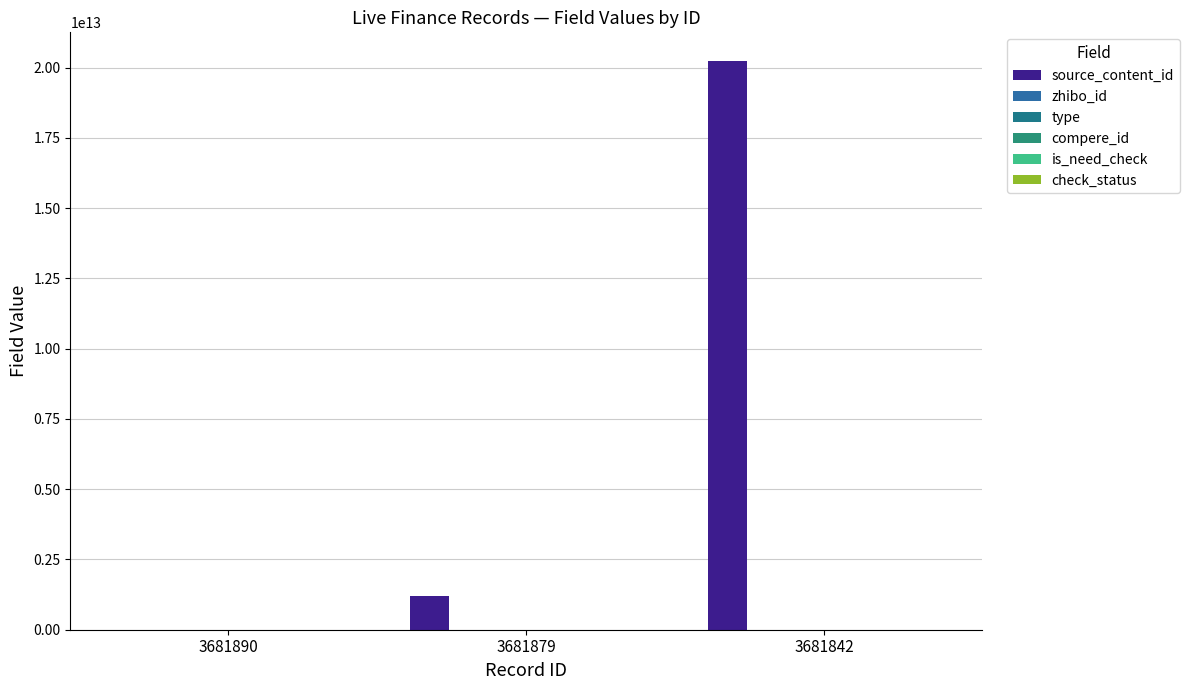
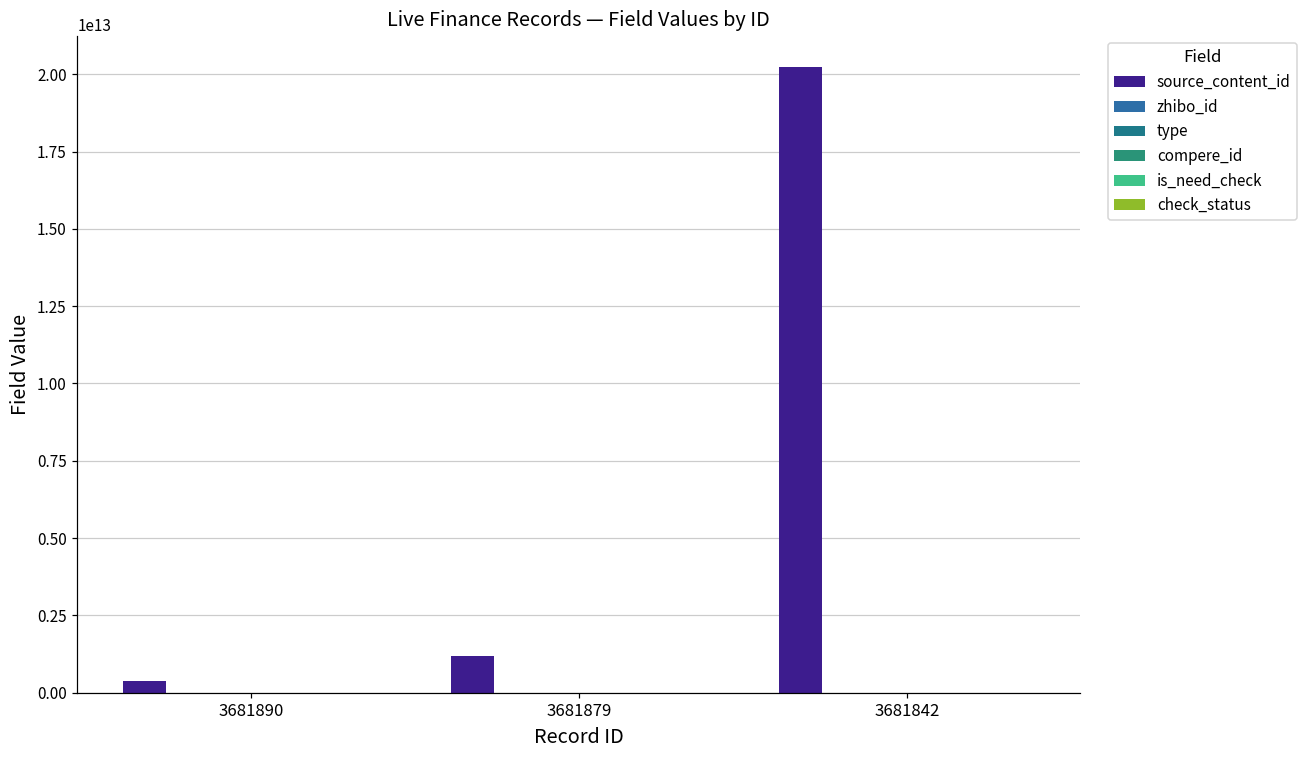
  {
    "source_content_id": {
-     "3681890": 0,
+     "3681890": 400000000000,
      "3681879": 1200000000000,
      "3681842": 20200000000000
    }
  }
